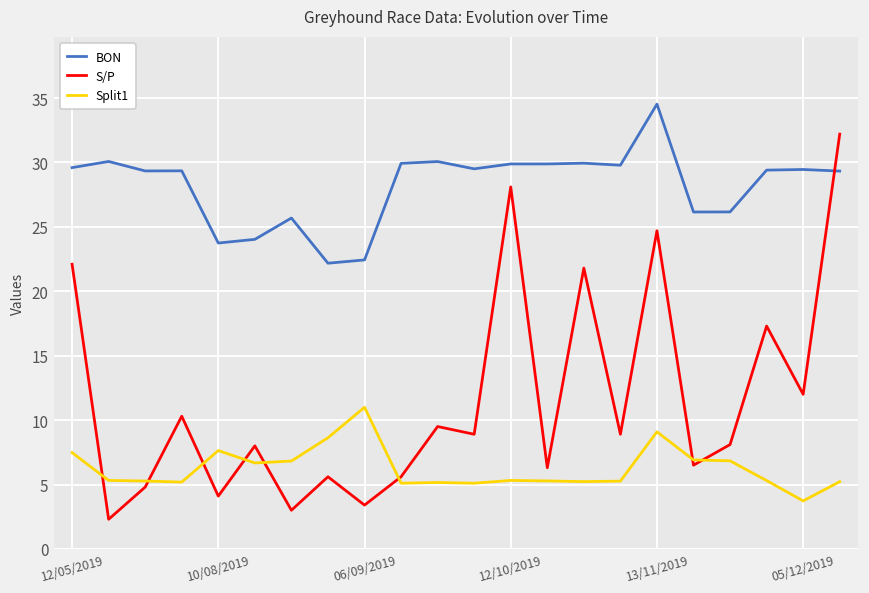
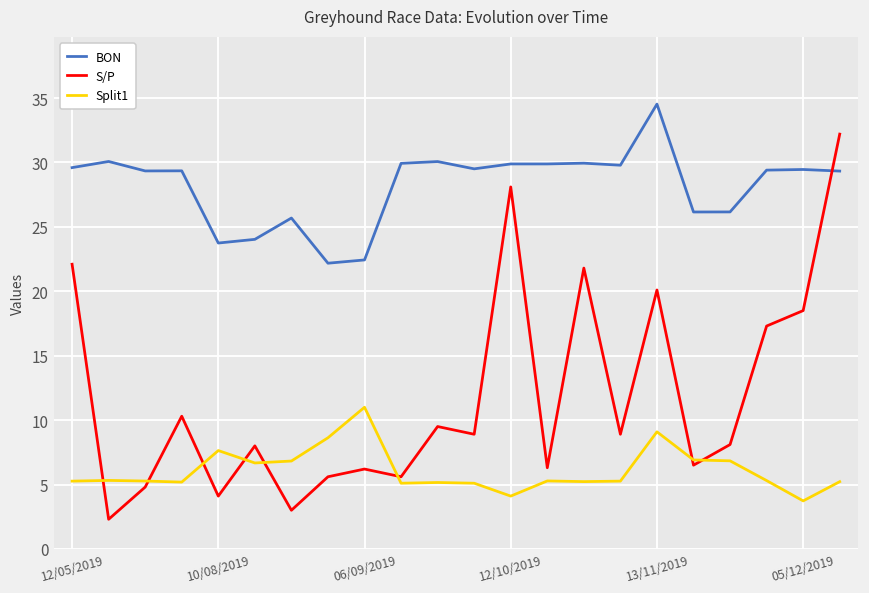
  {
    "BON": {
      "12/05/2019": 29.6,
      "10/08/2019": 23.7,
      "06/09/2019": 22.4,
      "12/10/2019": 29.9,
      "13/11/2019": 34.5,
      "05/12/2019": 29.5
    },
    "S/P": {
      "12/05/2019": 22.1,
      "10/08/2019": 4.1,
-     "06/09/2019": 3.4,
+     "06/09/2019": 6.2,
      "12/10/2019": 28.1,
-     "13/11/2019": 24.7,
-     "05/12/2019": 12.0
+     "13/11/2019": 20.1,
+     "05/12/2019": 18.5
    },
    "Split1": {
-     "12/05/2019": 7.5,
+     "12/05/2019": 5.3,
      "10/08/2019": 7.6,
      "06/09/2019": 11.0,
-     "12/10/2019": 5.3,
+     "12/10/2019": 4.1,
      "13/11/2019": 9.1,
      "05/12/2019": 3.7
    }
  }
